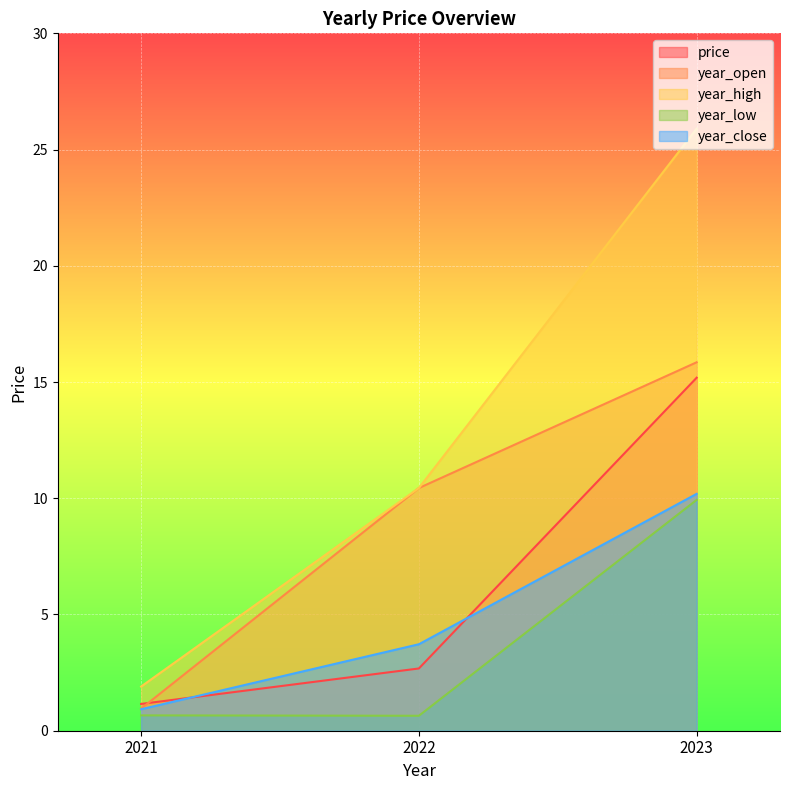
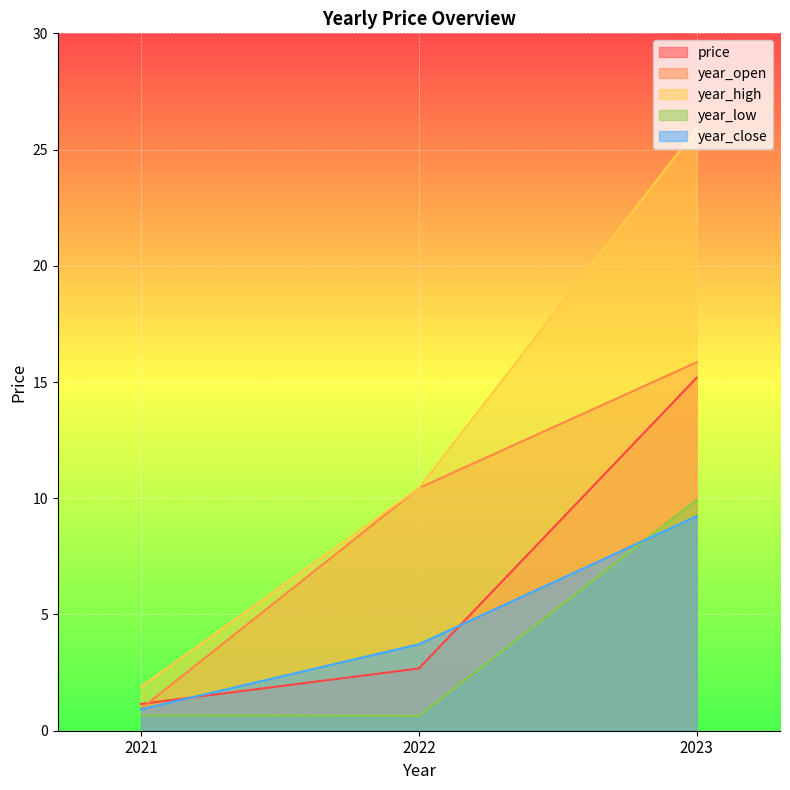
  {
    "year_low": {
      "2021": 0.7,
      "2022": 0.6,
      "2023": 9.9
    },
    "year_close": {
      "2022": 3.7,
-     "2023": 10.2
+     "2023": 9.2
    }
  }
